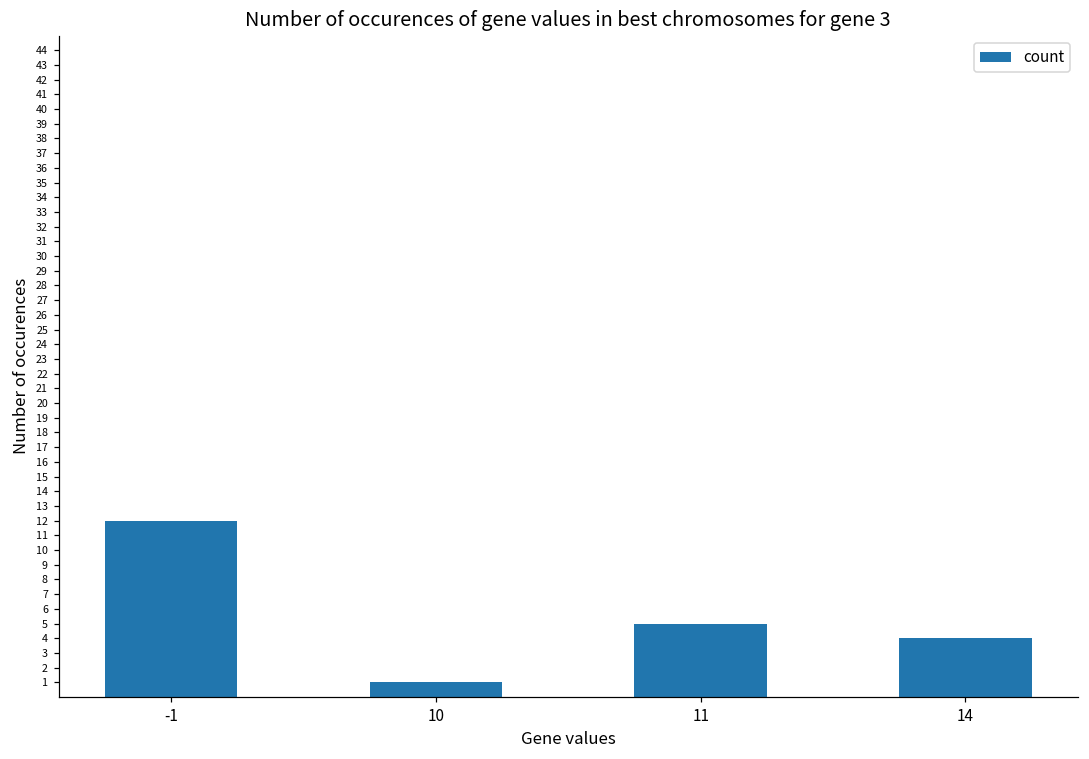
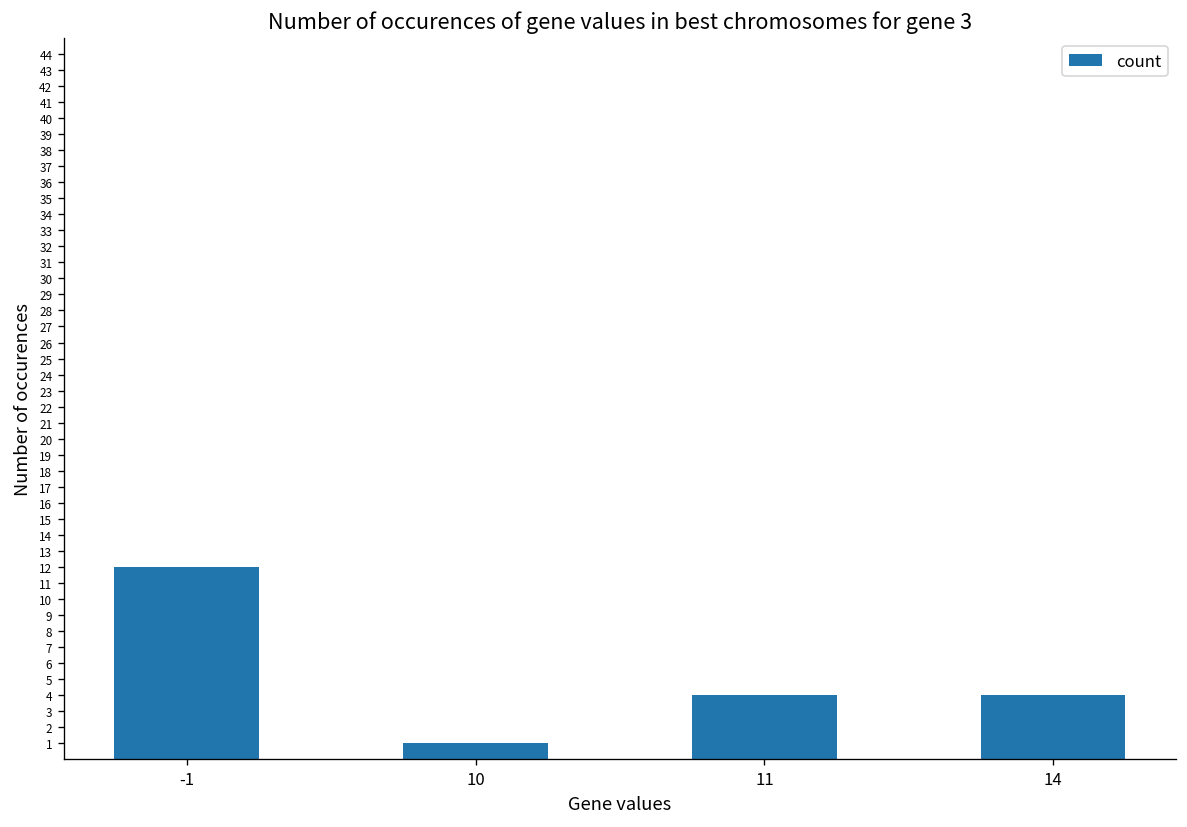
  {
    "-1": 12,
    "10": 1,
-   "11": 5,
+   "11": 4,
    "14": 4
  }
